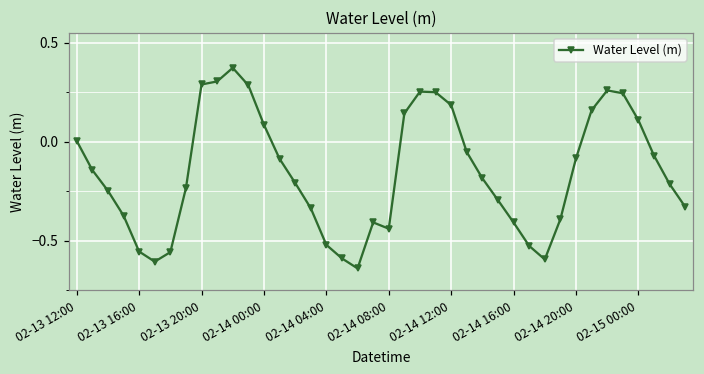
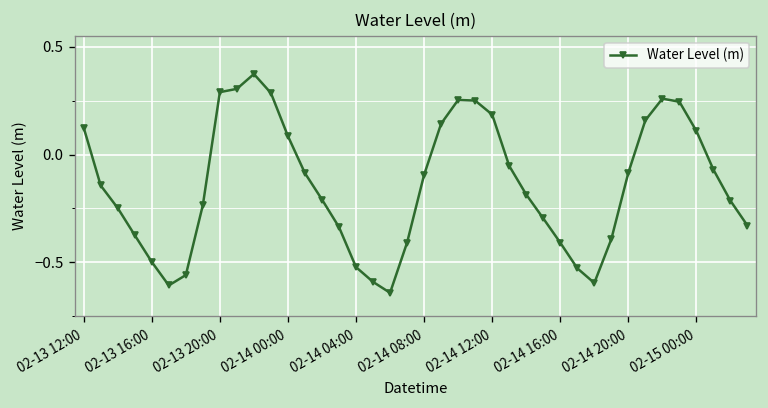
  {
-   "02-13 12:00": 0.00,
-   "02-13 16:00": -0.56,
+   "02-13 12:00": 0.12,
+   "02-13 16:00": -0.50,
    "02-13 20:00": 0.29,
    "02-14 00:00": 0.09,
    "02-14 04:00": -0.52,
-   "02-14 08:00": -0.44,
+   "02-14 08:00": -0.09,
    "02-14 12:00": 0.19,
    "02-14 16:00": -0.41,
    "02-14 20:00": -0.08,
    "02-15 00:00": 0.11
  }
